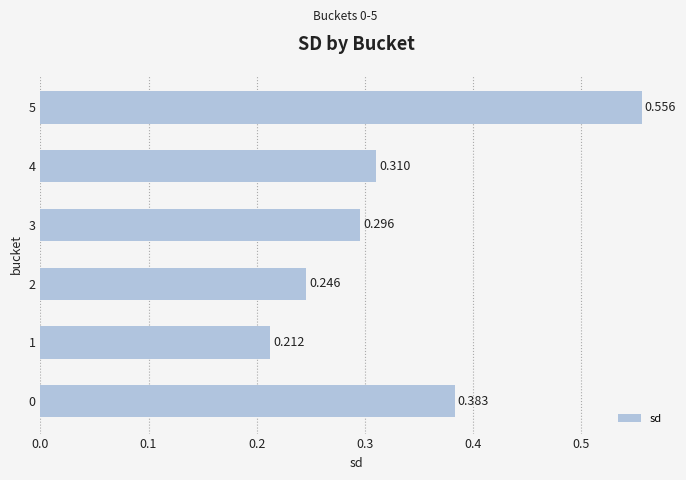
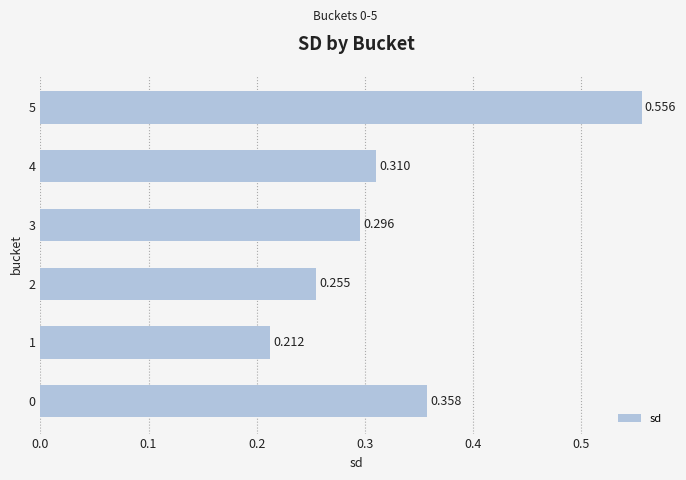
  {
    "5": 0.556,
    "4": 0.310,
    "3": 0.296,
-   "2": 0.246,
+   "2": 0.255,
    "1": 0.212,
-   "0": 0.383
+   "0": 0.358
  }
